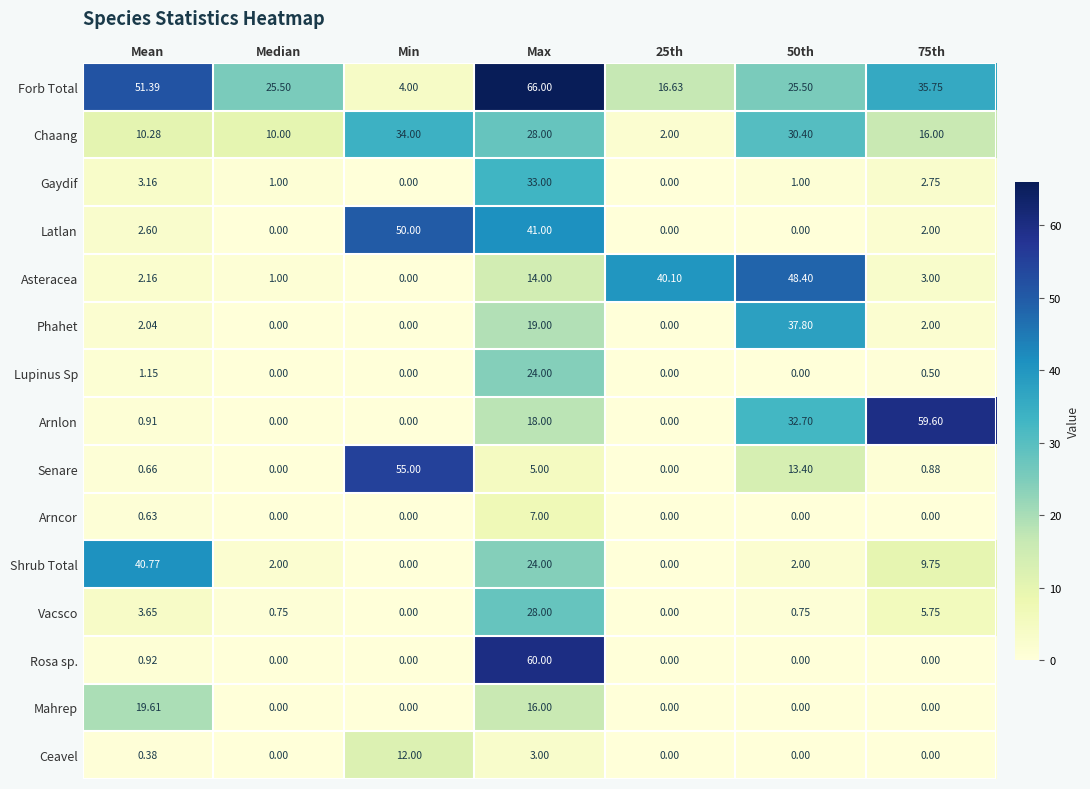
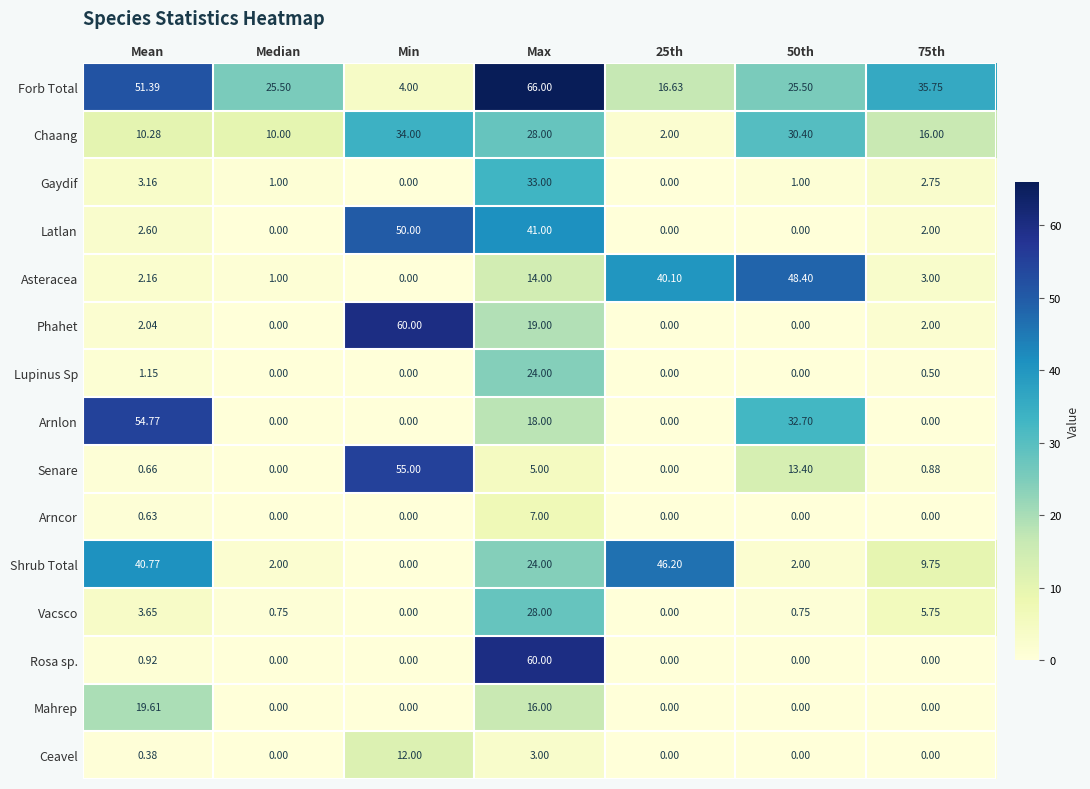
  {
    "Forb Total": {
      "Mean": 51.39,
      "Median": 25.50,
      "Min": 4.00,
      "Max": 66.00,
      "25th": 16.63,
      "50th": 25.50,
      "75th": 35.75
    },
    "Chaang": {
      "Mean": 10.28,
      "Median": 10.00,
      "Min": 34.00,
      "Max": 28.00,
      "25th": 2.00,
      "50th": 30.40,
      "75th": 16.00
    },
    "Gaydif": {
      "Mean": 3.16,
      "Median": 1.00,
      "Min": 0.00,
      "Max": 33.00,
      "25th": 0.00,
      "50th": 1.00,
      "75th": 2.75
    },
    "Latlan": {
      "Mean": 2.60,
      "Median": 0.00,
      "Min": 50.00,
      "Max": 41.00,
      "25th": 0.00,
      "50th": 0.00,
      "75th": 2.00
    },
    "Asteracea": {
      "Mean": 2.16,
      "Median": 1.00,
      "Min": 0.00,
      "Max": 14.00,
      "25th": 40.10,
      "50th": 48.40,
      "75th": 3.00
    },
    "Phahet": {
      "Mean": 2.04,
      "Median": 0.00,
-     "Min": 0.00,
+     "Min": 60.00,
      "Max": 19.00,
      "25th": 0.00,
-     "50th": 37.80,
+     "50th": 0.00,
      "75th": 2.00
    },
    "Lupinus Sp": {
      "Mean": 1.15,
      "Median": 0.00,
      "Min": 0.00,
      "Max": 24.00,
      "25th": 0.00,
      "50th": 0.00,
      "75th": 0.50
    },
    "Arnlon": {
-     "Mean": 0.91,
+     "Mean": 54.77,
      "Median": 0.00,
      "Min": 0.00,
      "Max": 18.00,
      "25th": 0.00,
      "50th": 32.70,
-     "75th": 59.60
+     "75th": 0.00
    },
    "Senare": {
      "Mean": 0.66,
      "Median": 0.00,
      "Min": 55.00,
      "Max": 5.00,
      "25th": 0.00,
      "50th": 13.40,
      "75th": 0.88
    },
    "Arncor": {
      "Mean": 0.63,
      "Median": 0.00,
      "Min": 0.00,
      "Max": 7.00,
      "25th": 0.00,
      "50th": 0.00,
      "75th": 0.00
    },
    "Shrub Total": {
      "Mean": 40.77,
      "Median": 2.00,
      "Min": 0.00,
      "Max": 24.00,
-     "25th": 0.00,
+     "25th": 46.20,
      "50th": 2.00,
      "75th": 9.75
    },
    "Vacsco": {
      "Mean": 3.65,
      "Median": 0.75,
      "Min": 0.00,
      "Max": 28.00,
      "25th": 0.00,
      "50th": 0.75,
      "75th": 5.75
    },
    "Rosa sp.": {
      "Mean": 0.92,
      "Median": 0.00,
      "Min": 0.00,
      "Max": 60.00,
      "25th": 0.00,
      "50th": 0.00,
      "75th": 0.00
    },
    "Mahrep": {
      "Mean": 19.61,
      "Median": 0.00,
      "Min": 0.00,
      "Max": 16.00,
      "25th": 0.00,
      "50th": 0.00,
      "75th": 0.00
    },
    "Ceavel": {
      "Mean": 0.38,
      "Median": 0.00,
      "Min": 12.00,
      "Max": 3.00,
      "25th": 0.00,
      "50th": 0.00,
      "75th": 0.00
    }
  }
